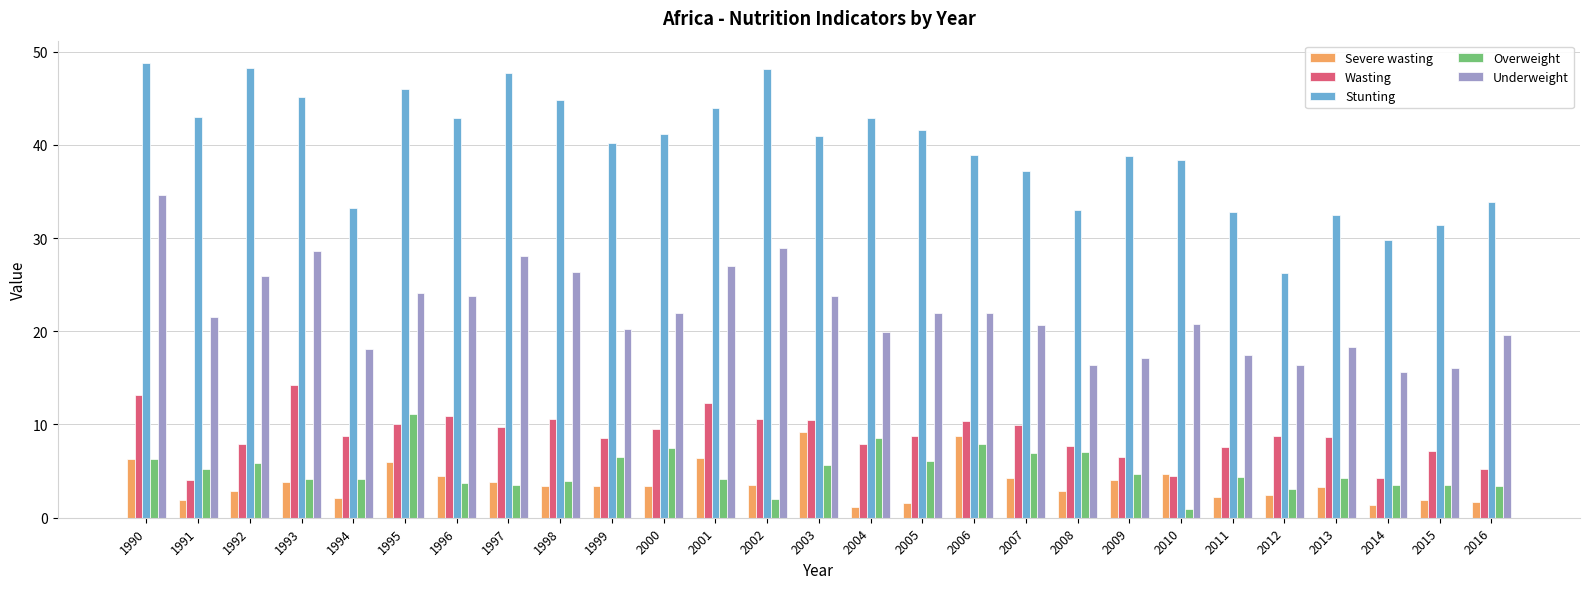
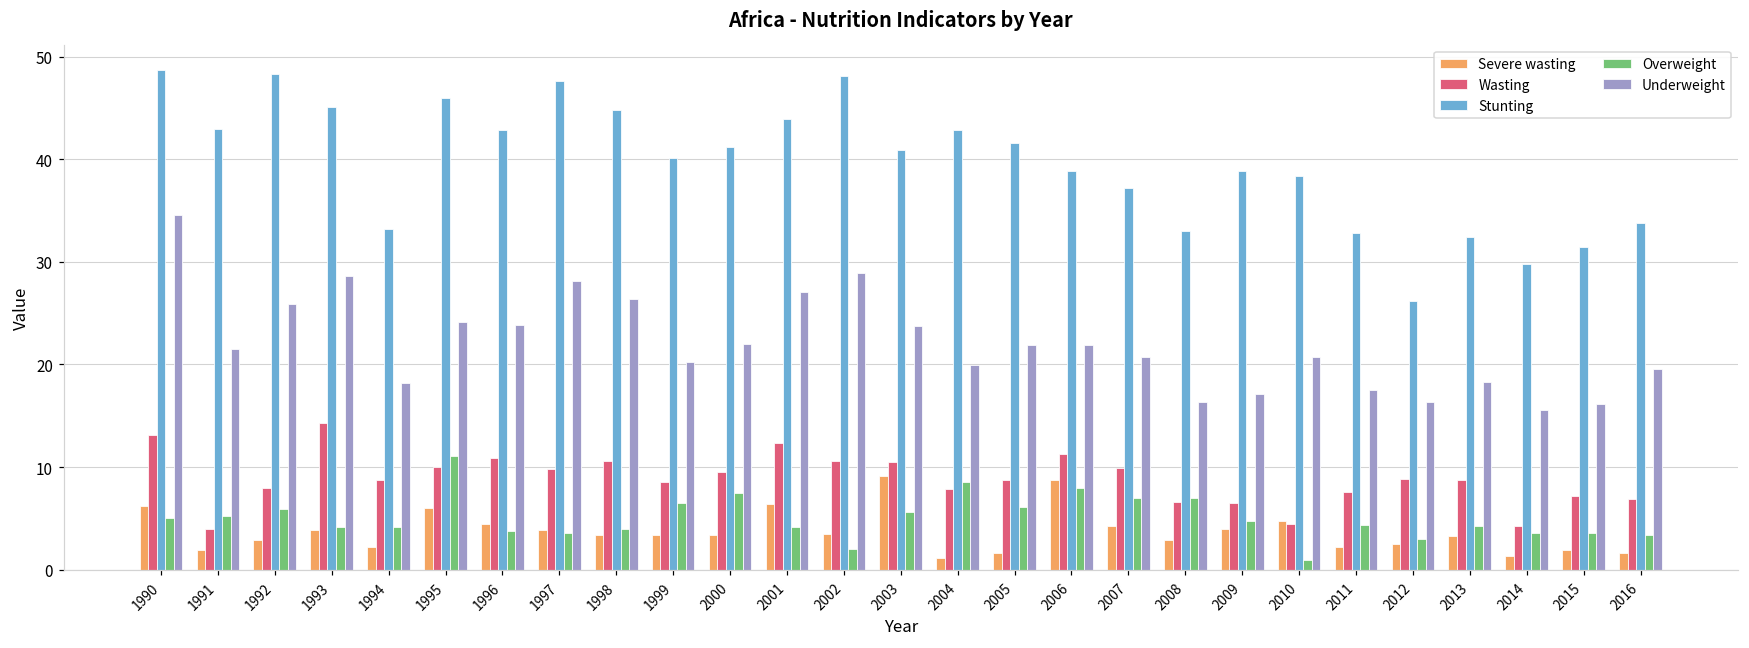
  {
    "Severe wasting": {
      "1990": 6,
      "1991": 2,
      "1992": 3,
      "1993": 4,
      "1994": 2,
      "1995": 6,
      "1996": 4,
      "1997": 4,
      "1998": 3,
      "1999": 3,
      "2000": 3,
      "2001": 6,
      "2002": 4,
      "2003": 9,
      "2004": 1,
      "2005": 2,
      "2006": 9,
      "2007": 4,
      "2008": 3,
      "2009": 4,
      "2010": 5,
      "2011": 2,
      "2012": 2,
      "2013": 3,
      "2014": 1,
      "2015": 2,
      "2016": 2
    },
    "Wasting": {
      "1990": 13,
      "1991": 4,
      "1992": 8,
      "1993": 14,
      "1994": 9,
      "1995": 10,
      "1996": 11,
      "1997": 10,
      "1998": 11,
      "1999": 9,
      "2000": 10,
      "2001": 12,
      "2002": 11,
      "2003": 10,
      "2004": 8,
      "2005": 9,
-     "2006": 10,
+     "2006": 11,
      "2007": 10,
-     "2008": 8,
+     "2008": 7,
      "2009": 7,
      "2010": 4,
      "2011": 8,
      "2012": 9,
      "2013": 9,
      "2014": 4,
      "2015": 7,
-     "2016": 5
+     "2016": 7
    },
    "Overweight": {
-     "1990": 6,
+     "1990": 5,
      "1991": 5,
      "1992": 6,
      "1993": 4,
      "1994": 4,
      "1995": 11,
      "1996": 4,
      "1997": 4,
      "1998": 4,
      "1999": 7,
      "2000": 7,
      "2001": 4,
      "2002": 2,
      "2003": 6,
      "2004": 9,
      "2005": 6,
      "2006": 8,
      "2007": 7,
      "2008": 7,
      "2009": 5,
      "2010": 1,
      "2011": 4,
      "2012": 3,
      "2013": 4,
      "2014": 4,
      "2015": 4,
      "2016": 3
    }
  }
